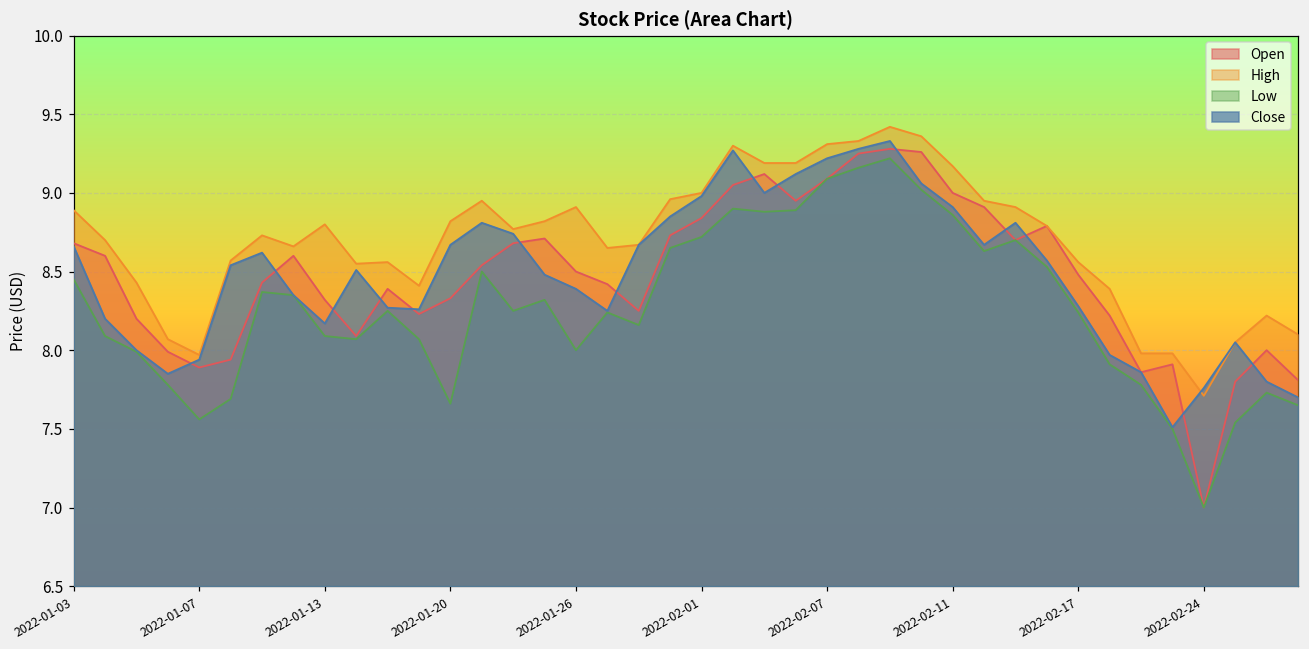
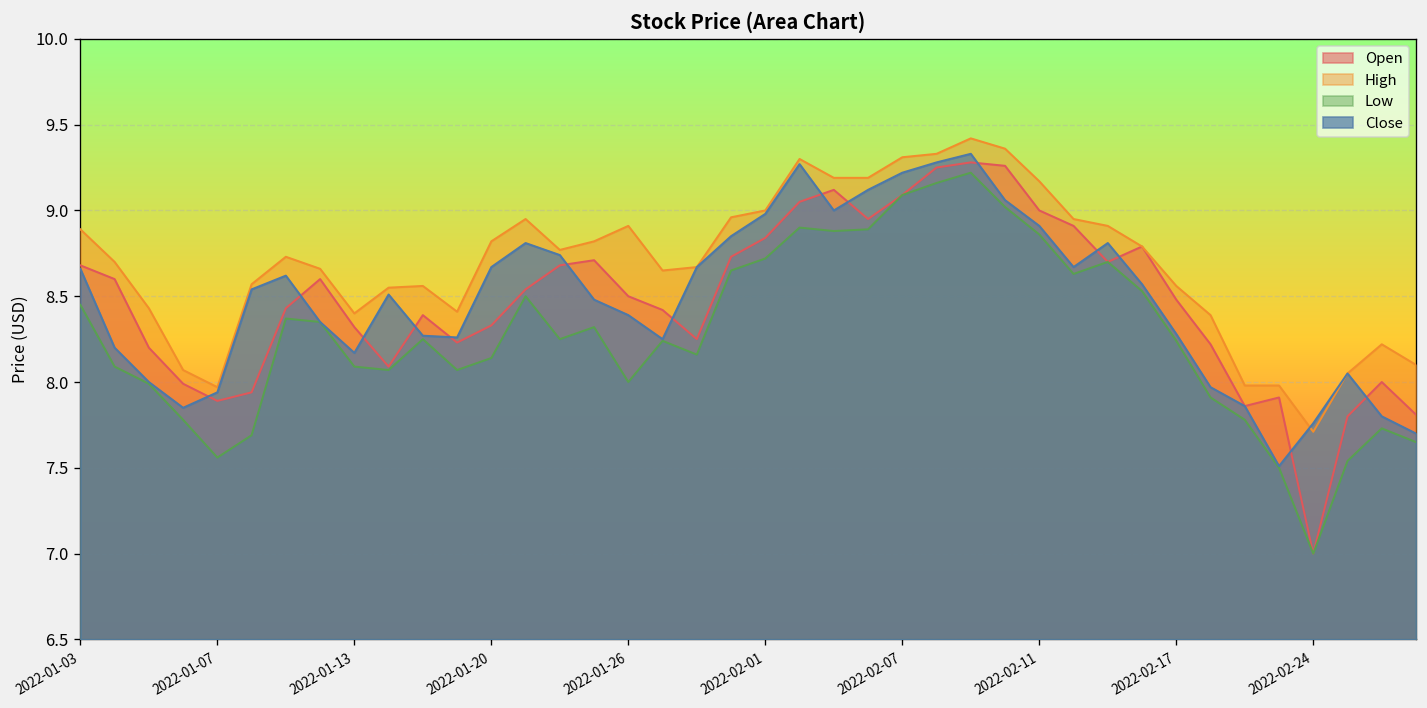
  {
    "Open": {
      "2022-01-03": 8.68,
      "2022-01-07": 7.89,
      "2022-01-13": 8.32,
      "2022-01-20": 8.33,
      "2022-01-26": 8.50,
      "2022-02-01": 8.84,
      "2022-02-11": 9.00,
      "2022-02-17": 8.48
    },
    "High": {
      "2022-01-03": 8.9,
      "2022-01-07": 7.97,
-     "2022-01-13": 8.8,
+     "2022-01-13": 8.4,
      "2022-01-20": 8.82,
      "2022-01-26": 8.9,
      "2022-02-01": 9.0,
      "2022-02-07": 9.3,
      "2022-02-11": 9.17,
      "2022-02-17": 8.56,
      "2022-02-24": 7.7
    },
    "Low": {
      "2022-01-03": 8.45,
      "2022-01-07": 7.56,
      "2022-01-13": 8.09,
-     "2022-01-20": 7.66,
+     "2022-01-20": 8.14,
      "2022-01-26": 8.00,
      "2022-02-01": 8.72,
      "2022-02-11": 8.86,
      "2022-02-17": 8.24
    },
    "Close": {
      "2022-01-03": 8.66,
      "2022-01-07": 7.94,
      "2022-01-13": 8.17,
      "2022-01-20": 8.67,
      "2022-01-26": 8.39,
      "2022-02-01": 8.98,
      "2022-02-07": 9.22,
      "2022-02-11": 8.91,
      "2022-02-17": 8.28,
      "2022-02-24": 7.76
    }
  }
